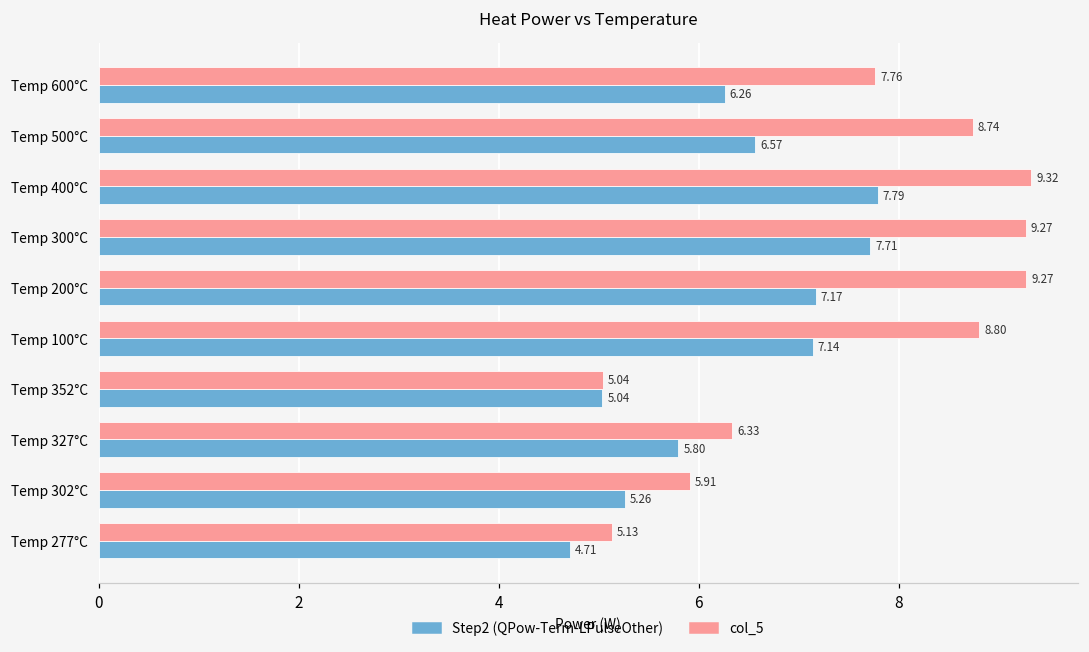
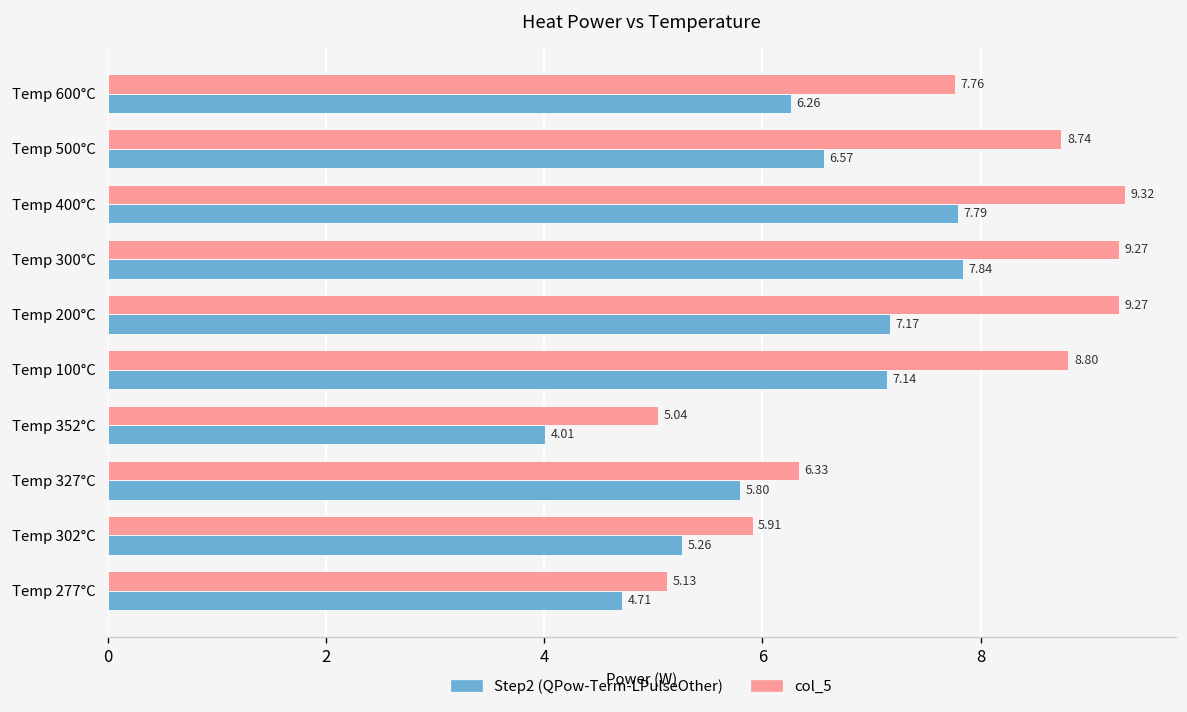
  {
    "Step2 (QPow-Term-LPulseOther)": {
      "Temp 600°C": 6.26,
      "Temp 500°C": 6.57,
      "Temp 400°C": 7.79,
-     "Temp 300°C": 7.71,
+     "Temp 300°C": 7.84,
      "Temp 200°C": 7.17,
      "Temp 100°C": 7.14,
-     "Temp 352°C": 5.04,
+     "Temp 352°C": 4.01,
      "Temp 327°C": 5.80,
      "Temp 302°C": 5.26,
      "Temp 277°C": 4.71
    },
    "col_5": {
      "Temp 600°C": 7.76,
      "Temp 500°C": 8.74,
      "Temp 400°C": 9.32,
      "Temp 300°C": 9.27,
      "Temp 200°C": 9.27,
      "Temp 100°C": 8.80,
      "Temp 352°C": 5.04,
      "Temp 327°C": 6.33,
      "Temp 302°C": 5.91,
      "Temp 277°C": 5.13
    }
  }
